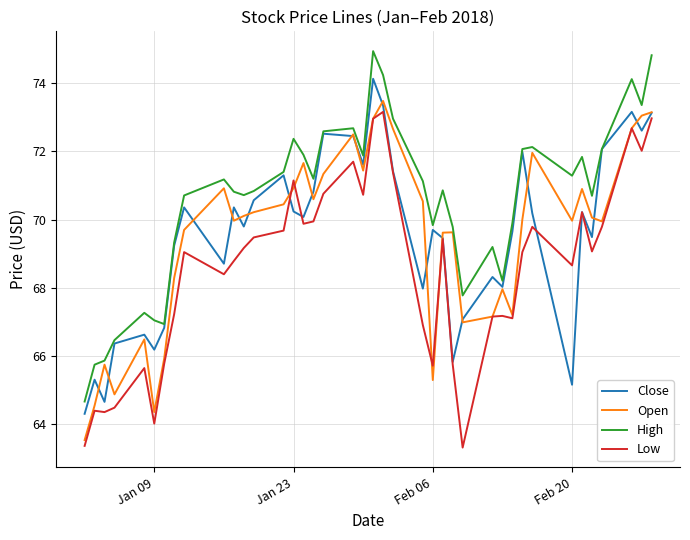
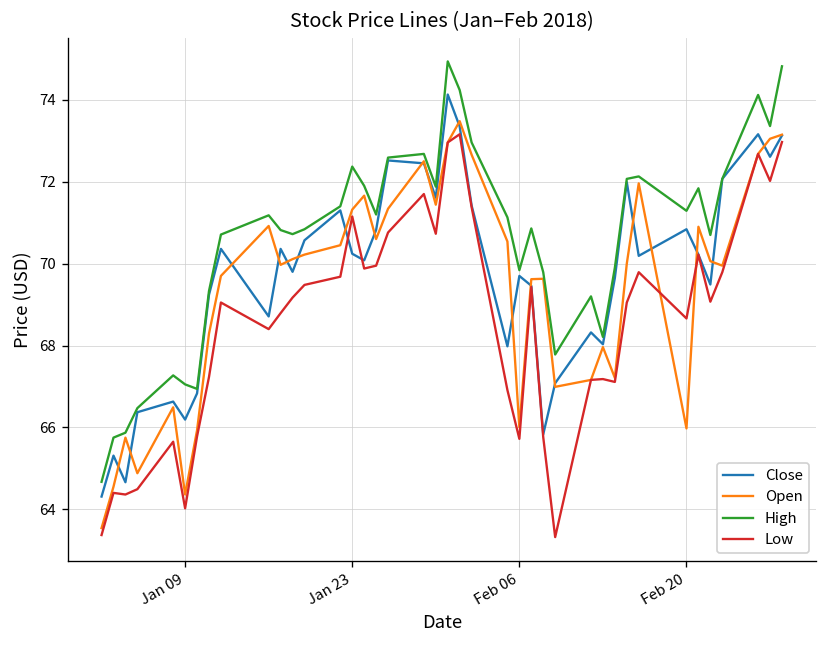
  {
    "Close": {
      "Jan 09": 66.2,
      "Jan 23": 70.2,
      "Feb 06": 69.7,
-     "Feb 20": 65.2
+     "Feb 20": 70.8
    },
    "Open": {
      "Jan 09": 64.4,
-     "Jan 23": 70.9,
-     "Feb 06": 65.3,
-     "Feb 20": 70.0
+     "Jan 23": 71.3,
+     "Feb 06": 66.0,
+     "Feb 20": 66.0
    },
    "High": {
      "Jan 09": 67.1,
      "Jan 23": 72.4,
      "Feb 06": 69.8,
      "Feb 20": 71.3
    },
    "Low": {
      "Jan 09": 64.0,
      "Jan 23": 71.2,
      "Feb 06": 65.7,
      "Feb 20": 68.7
    }
  }
